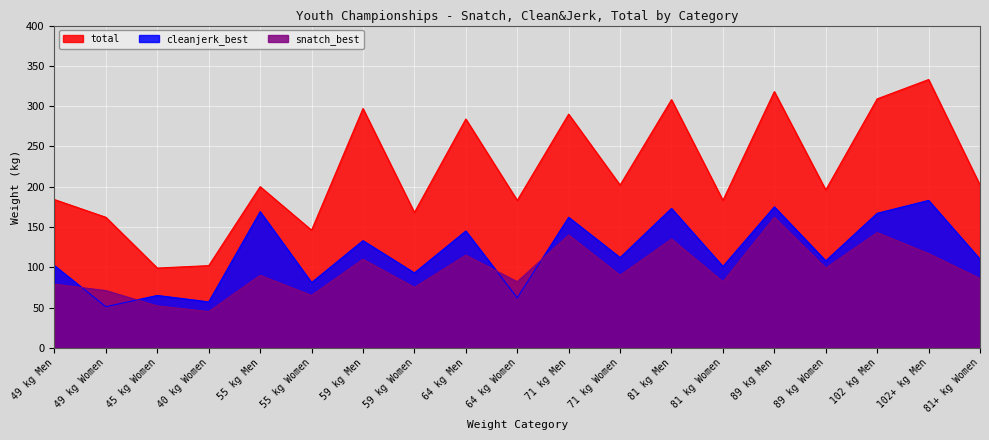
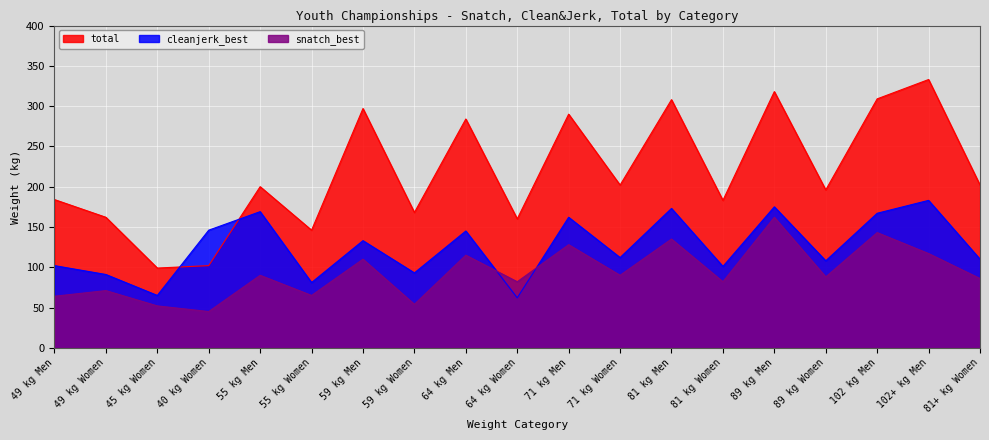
  {
    "total": {
      "49 kg Men": 180,
      "49 kg Women": 160,
      "45 kg Women": 100,
      "40 kg Women": 100,
      "55 kg Men": 200,
      "55 kg Women": 150,
      "59 kg Men": 300,
      "59 kg Women": 170,
      "64 kg Men": 280,
-     "64 kg Women": 180,
+     "64 kg Women": 160,
      "71 kg Men": 290,
      "71 kg Women": 200,
      "81 kg Men": 310,
      "81 kg Women": 180,
      "89 kg Men": 320,
      "89 kg Women": 200,
      "102 kg Men": 310,
      "102+ kg Men": 330,
      "81+ kg Women": 200
    },
    "cleanjerk_best": {
      "49 kg Men": 100,
-     "49 kg Women": 50,
+     "49 kg Women": 90,
      "45 kg Women": 70,
-     "40 kg Women": 60,
+     "40 kg Women": 150,
      "55 kg Men": 170,
      "55 kg Women": 80,
      "59 kg Men": 130,
      "59 kg Women": 90,
      "64 kg Men": 150,
      "64 kg Women": 60,
      "71 kg Men": 160,
      "71 kg Women": 110,
      "81 kg Men": 170,
      "81 kg Women": 100,
      "89 kg Men": 180,
      "89 kg Women": 110,
      "102 kg Men": 170,
      "102+ kg Men": 180,
      "81+ kg Women": 110
    },
    "snatch_best": {
-     "49 kg Men": 80,
+     "49 kg Men": 60,
      "49 kg Women": 70,
      "45 kg Women": 50,
      "40 kg Women": 50,
      "55 kg Men": 90,
      "55 kg Women": 70,
      "59 kg Men": 110,
-     "59 kg Women": 80,
+     "59 kg Women": 50,
      "64 kg Men": 120,
      "64 kg Women": 80,
-     "71 kg Men": 140,
+     "71 kg Men": 130,
      "71 kg Women": 90,
      "81 kg Men": 140,
      "81 kg Women": 80,
      "89 kg Men": 160,
-     "89 kg Women": 100,
+     "89 kg Women": 90,
      "102 kg Men": 140,
      "102+ kg Men": 120,
      "81+ kg Women": 90
    }
  }
